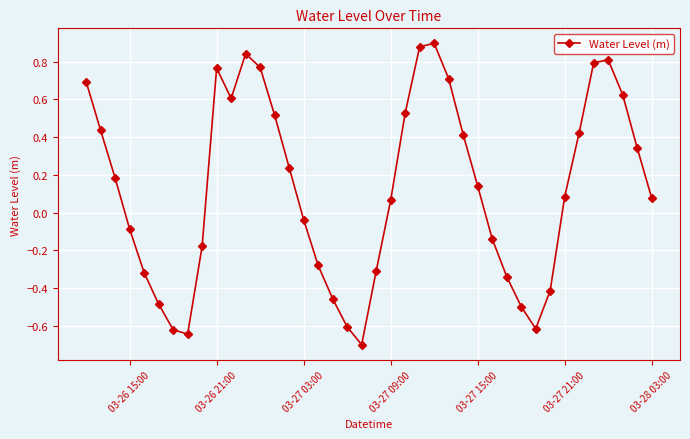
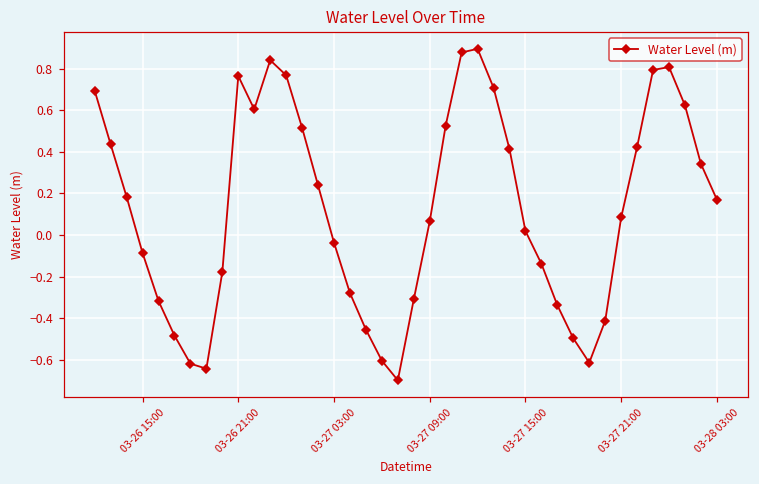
  {
    "03-26 15:00": -0.09,
    "03-26 21:00": 0.77,
    "03-27 03:00": -0.04,
    "03-27 09:00": 0.07,
-   "03-27 15:00": 0.14,
+   "03-27 15:00": 0.02,
    "03-27 21:00": 0.08,
-   "03-28 03:00": 0.08
+   "03-28 03:00": 0.17
  }
